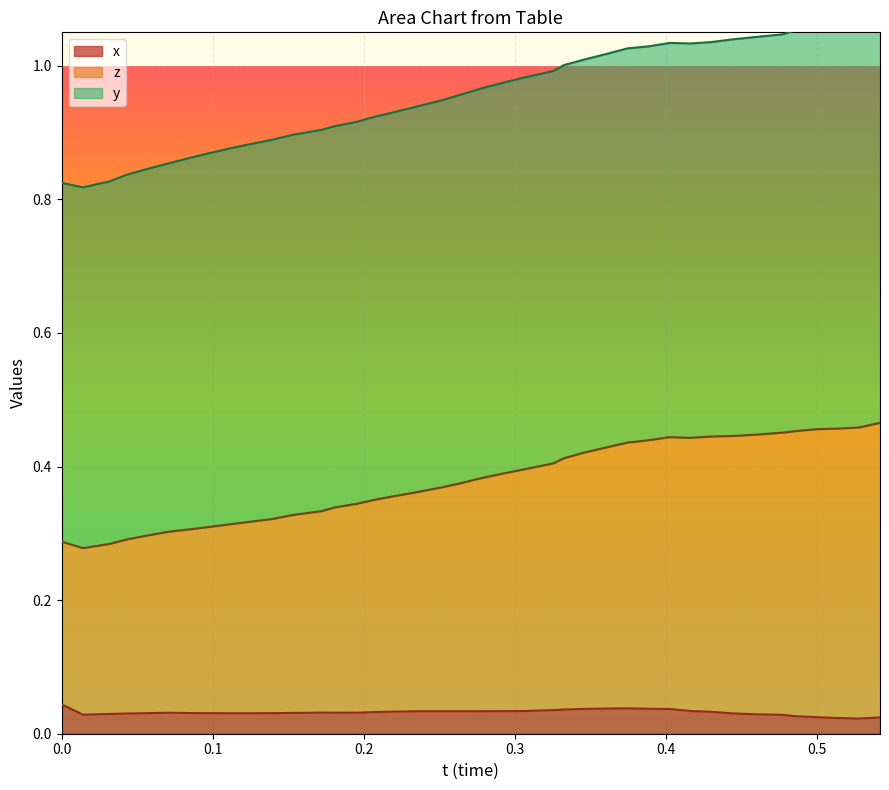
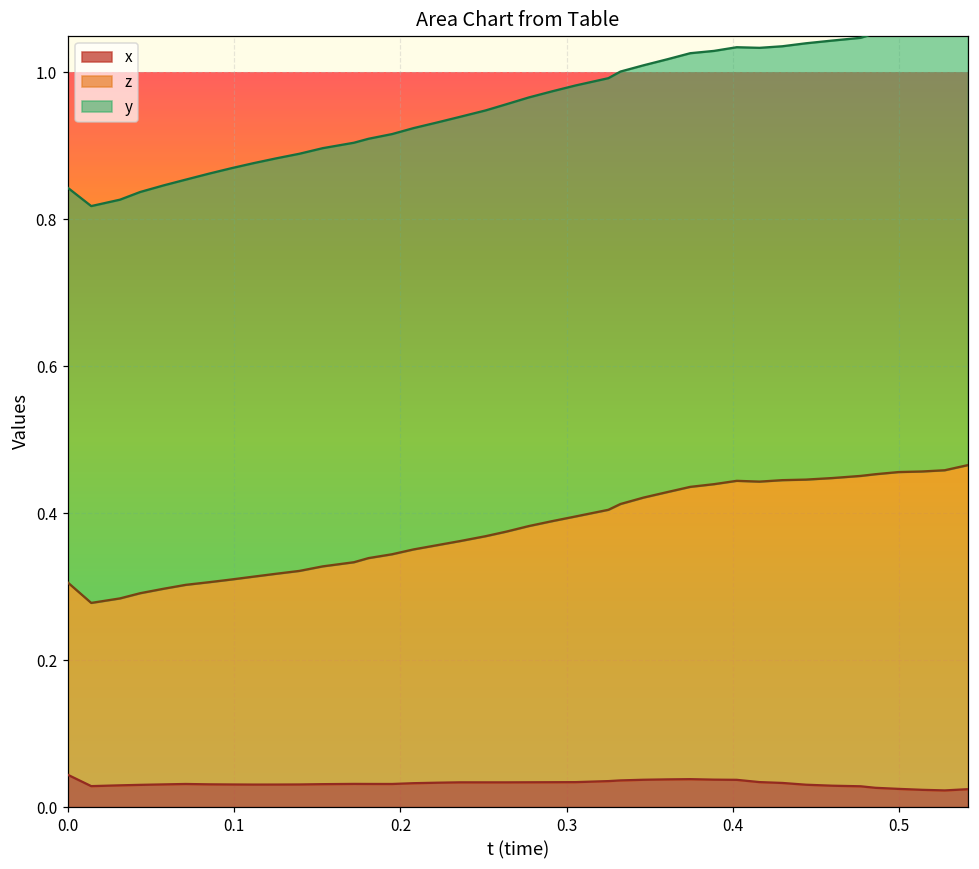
  {
    "x": {
      "0.0": 0.04
    },
    "z": {
-     "0.0": 0.24
+     "0.0": 0.26
    },
    "y": {
      "0.0": 0.54
    }
  }
